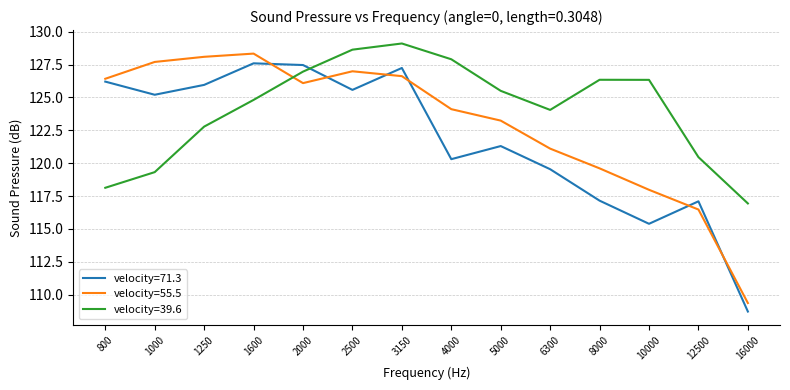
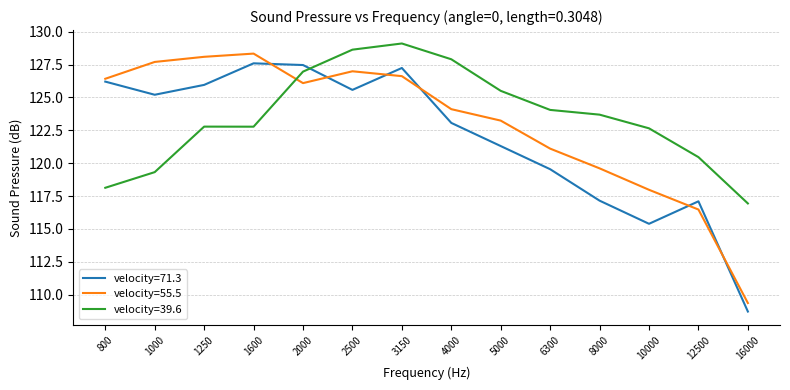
  {
    "velocity=71.3": {
      "800": 126.2,
      "1000": 125.2,
      "1250": 126.0,
      "1600": 127.6,
      "2000": 127.5,
      "2500": 125.6,
      "3150": 127.2,
-     "4000": 120.3,
+     "4000": 123.1,
      "5000": 121.3,
      "6300": 119.5,
      "8000": 117.2,
      "10000": 115.4,
      "12500": 117.1,
      "16000": 108.7
    },
    "velocity=55.5": {
      "800": 126.4,
      "1000": 127.7,
      "1250": 128.1,
      "1600": 128.3,
      "2000": 126.1,
      "2500": 127.0,
      "3150": 126.6,
      "4000": 124.1,
      "5000": 123.2,
      "6300": 121.1,
      "8000": 119.6,
      "10000": 118.0,
      "12500": 116.5,
      "16000": 109.4
    },
    "velocity=39.6": {
      "800": 118.1,
      "1000": 119.3,
      "1250": 122.8,
-     "1600": 124.8,
+     "1600": 122.8,
      "2000": 127.0,
      "2500": 128.6,
      "3150": 129.1,
      "4000": 127.9,
      "5000": 125.5,
      "6300": 124.0,
-     "8000": 126.3,
-     "10000": 126.3,
+     "8000": 123.7,
+     "10000": 122.6,
      "12500": 120.5,
      "16000": 116.9
    }
  }
